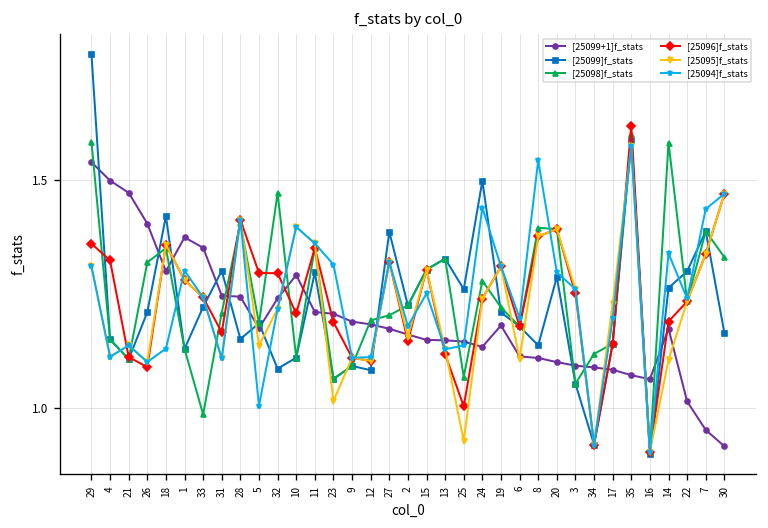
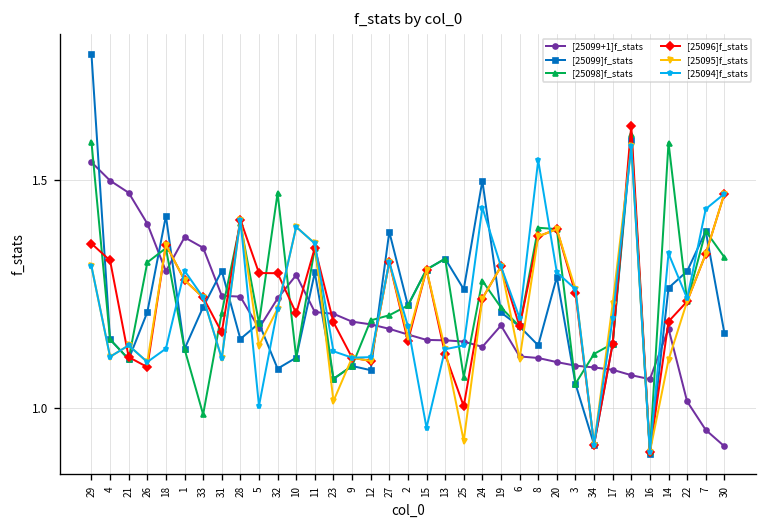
  {
    "[25099+1]f_stats": {
      "29": 1.54,
      "4": 1.50,
      "21": 1.47,
      "26": 1.40,
      "18": 1.30,
      "1": 1.37,
      "33": 1.35,
      "31": 1.25,
      "28": 1.24,
      "5": 1.18,
      "32": 1.24,
      "10": 1.29,
      "11": 1.21,
      "23": 1.21,
      "9": 1.19,
      "12": 1.18,
      "27": 1.17,
      "15": 1.15,
      "13": 1.15,
      "25": 1.15,
      "24": 1.13,
      "19": 1.18,
      "8": 1.11,
      "20": 1.10,
      "3": 1.09,
      "34": 1.09,
      "17": 1.08,
      "35": 1.07,
      "16": 1.06,
      "14": 1.17,
      "22": 1.02,
      "7": 0.95,
      "30": 0.92
    },
    "[25099]f_stats": {
      "29": 1.78,
      "26": 1.21,
      "18": 1.42,
      "33": 1.22,
      "31": 1.30,
      "28": 1.15,
      "32": 1.09,
      "11": 1.30,
      "12": 1.08,
      "27": 1.39,
      "25": 1.26,
      "24": 1.50,
      "19": 1.21,
      "8": 1.14,
      "20": 1.29,
      "35": 1.59,
      "14": 1.26,
      "22": 1.30,
      "30": 1.17
    },
    "[25098]f_stats": {
      "29": 1.58,
      "26": 1.32,
      "18": 1.35,
      "33": 0.99,
      "31": 1.21,
      "28": 1.41,
      "32": 1.47,
      "12": 1.19,
      "27": 1.20,
      "25": 1.07,
      "24": 1.28,
      "19": 1.22,
      "8": 1.40,
      "34": 1.12,
      "35": 1.60,
      "14": 1.58,
      "30": 1.33
    },
    "[25096]f_stats": {
      "29": 1.36,
      "4": 1.32,
      "26": 1.09,
      "31": 1.17,
      "5": 1.30,
      "32": 1.30,
      "10": 1.21,
      "23": 1.19,
      "2": 1.15,
      "13": 1.12,
      "25": 1.00,
      "3": 1.25,
      "35": 1.62,
      "14": 1.19
    },
    "[25095]f_stats": {
      "5": 1.14,
      "23": 1.02,
      "25": 0.93,
      "17": 1.23,
      "14": 1.11
    },
    "[25094]f_stats": {
      "18": 1.13,
      "1": 1.30,
      "5": 1.01,
-     "23": 1.32,
+     "23": 1.13,
      "12": 1.11,
      "2": 1.18,
-     "15": 1.25,
+     "15": 0.96,
      "25": 1.14,
      "24": 1.44,
      "6": 1.20,
      "8": 1.54,
      "20": 1.30,
      "17": 1.20,
      "14": 1.34,
      "7": 1.44
    }
  }
